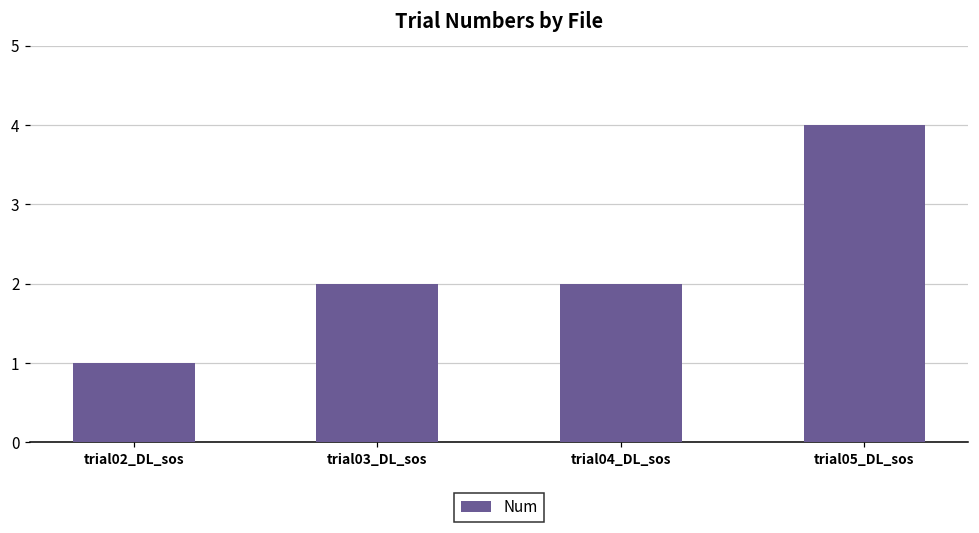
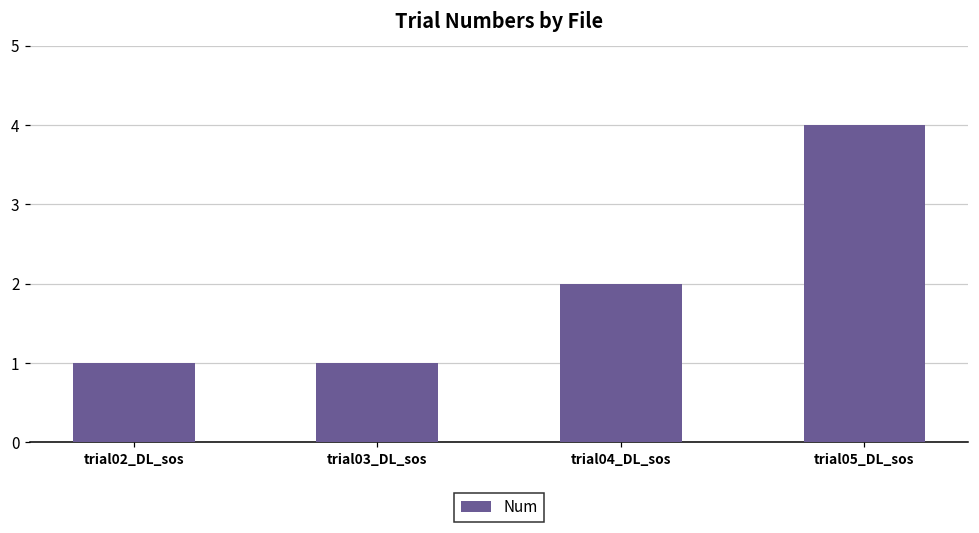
  {
    "trial02_DL_sos": 1,
-   "trial03_DL_sos": 2,
+   "trial03_DL_sos": 1,
    "trial04_DL_sos": 2,
    "trial05_DL_sos": 4
  }
